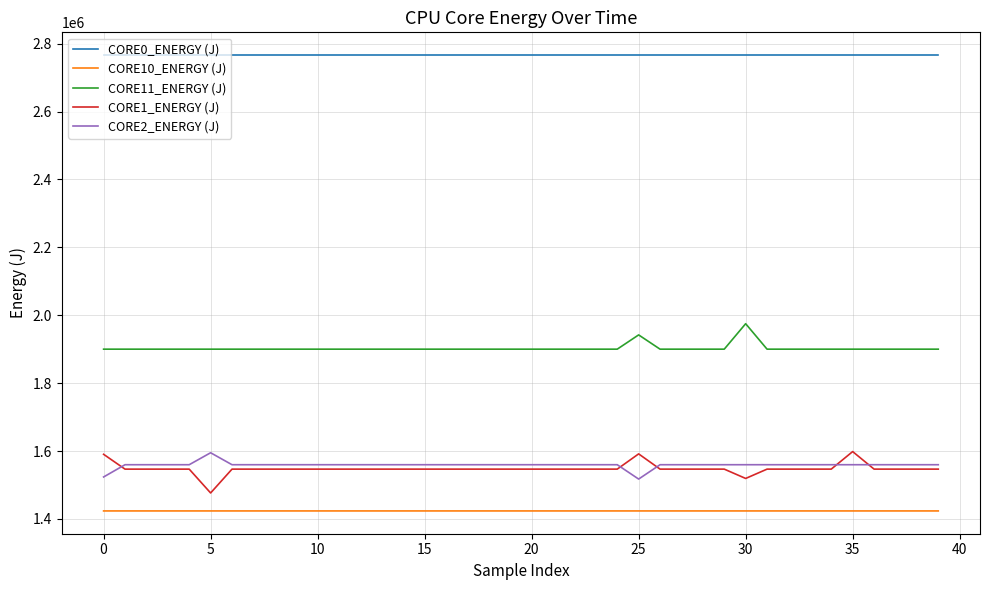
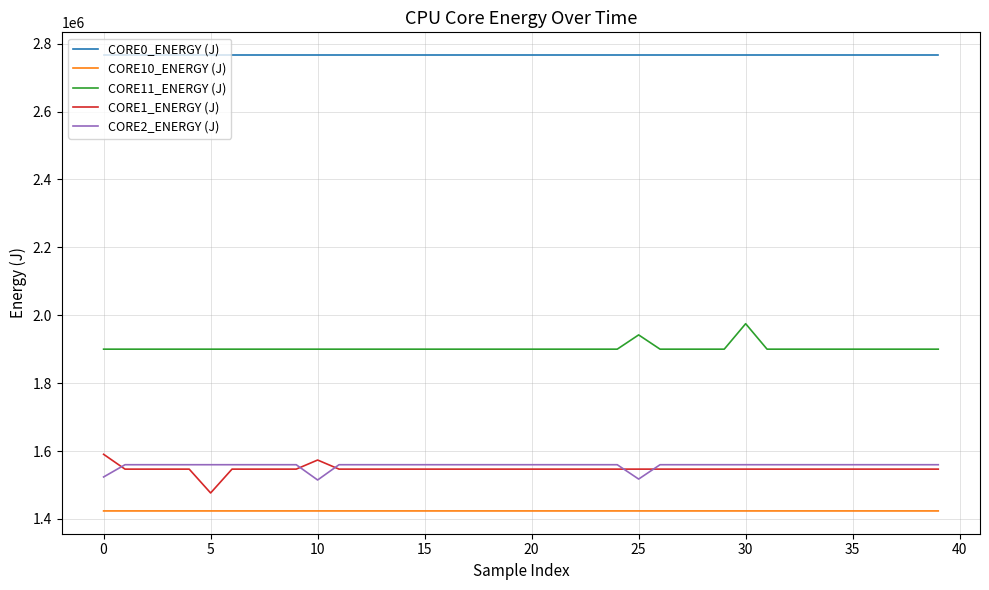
  {
    "CORE0_ENERGY (J)": {
      "10": 2770000,
      "15": 2770000,
      "20": 2770000,
      "25": 2770000,
      "30": 2770000,
      "35": 2770000
    },
    "CORE10_ENERGY (J)": {
      "0": 1420000,
      "5": 1420000,
      "10": 1420000,
      "15": 1420000,
      "20": 1420000,
      "25": 1420000,
      "30": 1420000,
      "35": 1420000
    },
    "CORE11_ENERGY (J)": {
      "0": 1900000,
      "5": 1900000,
      "10": 1900000,
      "15": 1900000,
      "20": 1900000,
      "25": 1940000,
      "30": 1980000,
      "35": 1900000
    },
    "CORE1_ENERGY (J)": {
      "0": 1590000,
      "5": 1480000,
-     "10": 1550000,
+     "10": 1570000,
      "15": 1550000,
      "20": 1550000,
-     "25": 1590000,
-     "30": 1520000,
-     "35": 1600000
+     "25": 1550000,
+     "30": 1550000,
+     "35": 1550000
    },
    "CORE2_ENERGY (J)": {
      "0": 1520000,
-     "5": 1590000,
-     "10": 1560000,
+     "5": 1560000,
+     "10": 1510000,
      "15": 1560000,
      "20": 1560000,
      "25": 1520000,
      "30": 1560000,
      "35": 1560000
    }
  }
